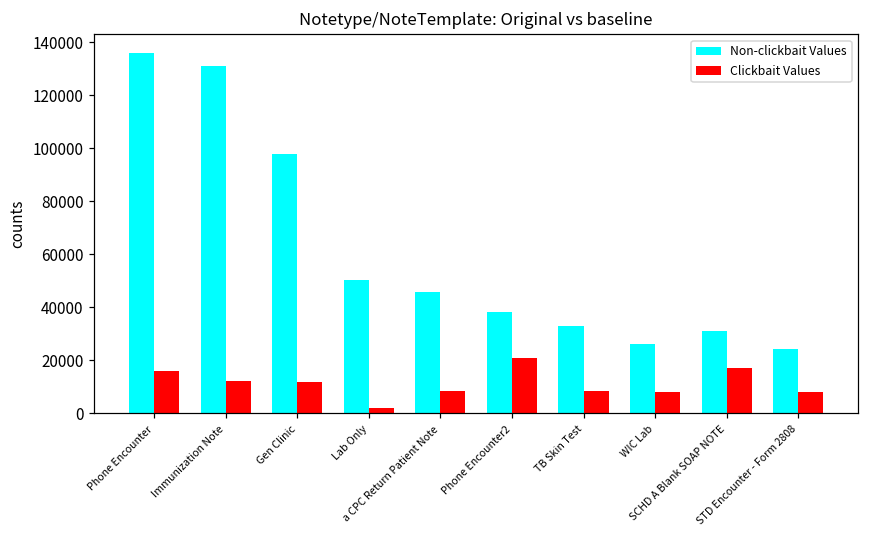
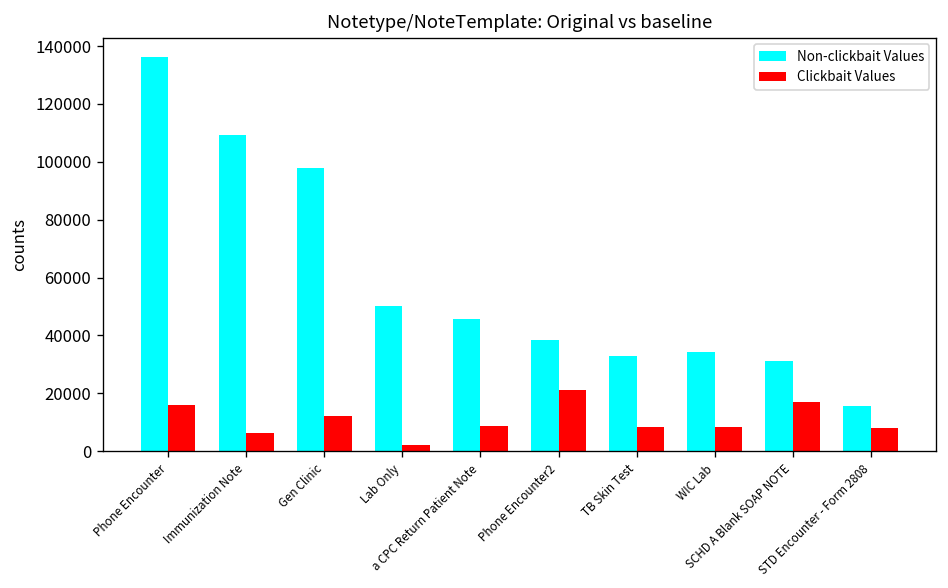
  {
    "Non-clickbait Values": {
      "Phone Encounter": 136000,
-     "Immunization Note": 131000,
+     "Immunization Note": 109000,
      "Gen Clinic": 98000,
      "Lab Only": 50000,
      "a CPC Return Patient Note": 46000,
      "Phone Encounter2": 38000,
      "TB Skin Test": 33000,
-     "WIC Lab": 26000,
+     "WIC Lab": 34000,
      "SCHD A Blank SOAP NOTE": 31000,
-     "STD Encounter - Form 2808": 24000
+     "STD Encounter - Form 2808": 15000
    },
    "Clickbait Values": {
      "Phone Encounter": 16000,
-     "Immunization Note": 12000,
+     "Immunization Note": 6000,
      "Gen Clinic": 12000,
      "Lab Only": 2000,
      "a CPC Return Patient Note": 8000,
      "Phone Encounter2": 21000,
      "TB Skin Test": 8000,
      "WIC Lab": 8000,
      "SCHD A Blank SOAP NOTE": 17000,
      "STD Encounter - Form 2808": 8000
    }
  }
